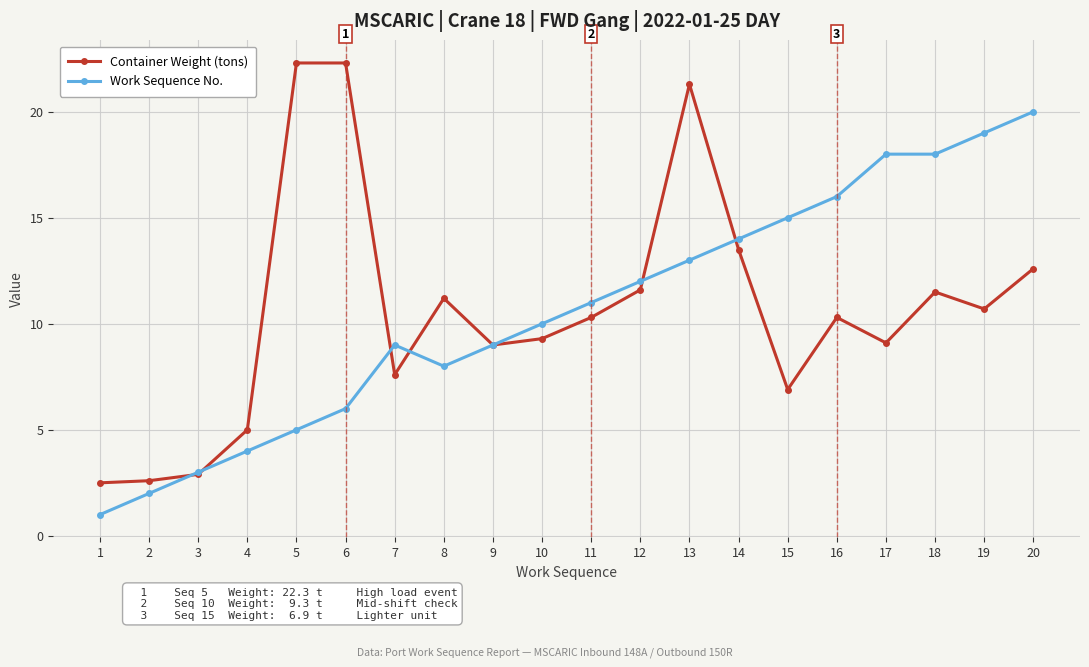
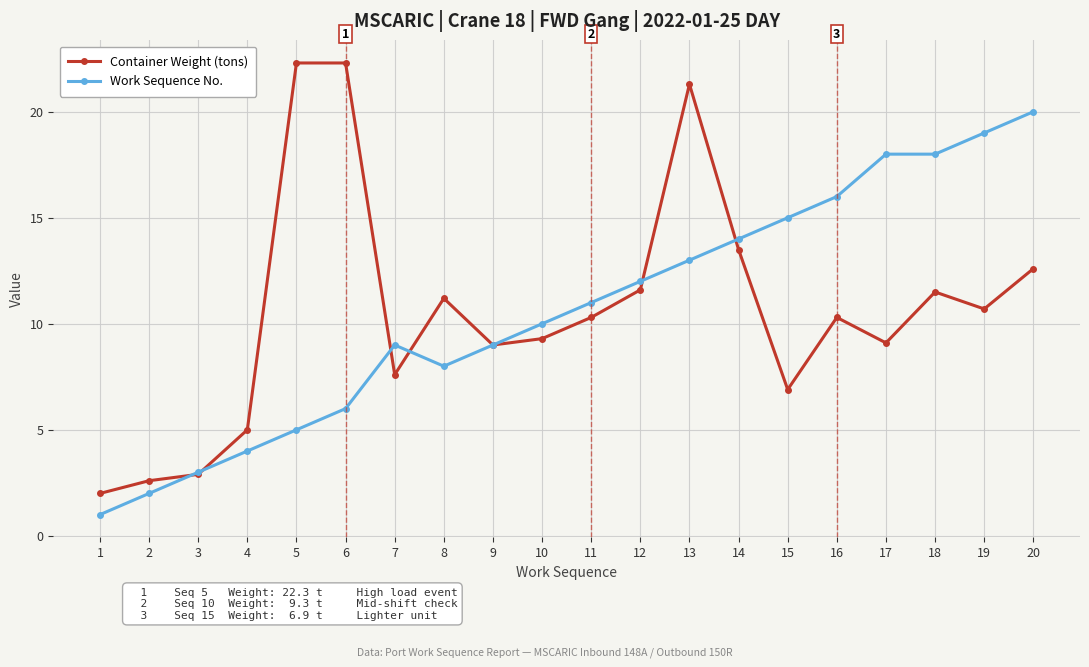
  {
    "Container Weight (tons)": {
-     "1": 2.5,
+     "1": 2.0,
      "2": 2.6,
      "4": 5.0,
      "5": 22.3,
      "7": 7.6,
      "8": 11.2,
      "10": 9.3,
      "11": 10.3,
      "12": 11.6,
      "13": 21.3,
      "14": 13.5,
      "15": 6.9,
      "16": 10.3,
      "17": 9.1,
      "18": 11.5,
      "19": 10.7,
      "20": 12.6
    },
    "Work Sequence No.": {
      "1": 1.0,
      "2": 2.0,
      "4": 4.0,
      "5": 5.0,
      "6": 6.0,
      "7": 9.0,
      "8": 8.0,
      "10": 10.0,
      "11": 11.0,
      "12": 12.0,
      "13": 13.0,
      "14": 14.0,
      "15": 15.0,
      "16": 16.0,
      "17": 18.0,
      "18": 18.0,
      "19": 19.0,
      "20": 20.0
    }
  }
